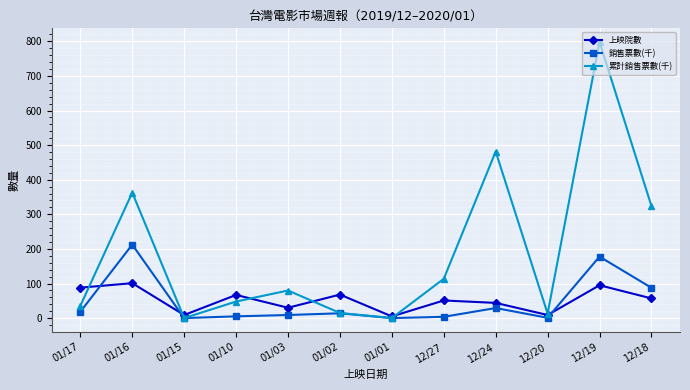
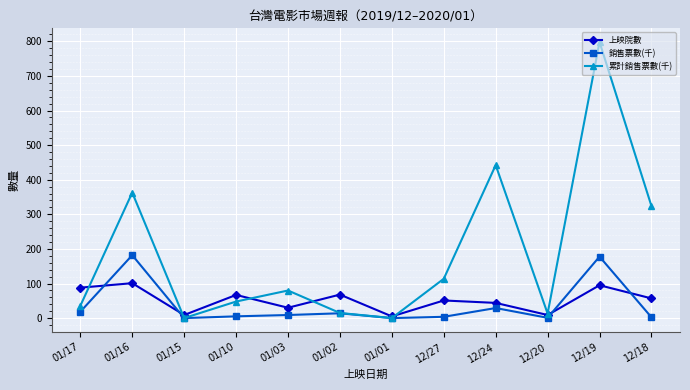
  {
    "上映院數": {
      "01/17": 90,
      "01/16": 100,
      "01/15": 10,
      "01/10": 70,
      "01/03": 30,
      "01/02": 70,
      "12/27": 50,
      "12/24": 40,
      "12/19": 100,
      "12/18": 60
    },
    "銷售票數(千)": {
      "01/17": 20,
-     "01/16": 210,
+     "01/16": 180,
      "01/10": 10,
      "01/03": 10,
      "12/27": 0,
      "12/24": 30,
      "12/20": 0,
      "12/19": 180,
-     "12/18": 90
+     "12/18": 0
    },
    "累計銷售票數(千)": {
      "01/17": 40,
      "01/16": 360,
      "01/10": 50,
      "01/03": 80,
      "12/27": 110,
-     "12/24": 480,
+     "12/24": 440,
      "12/18": 320
    }
  }
